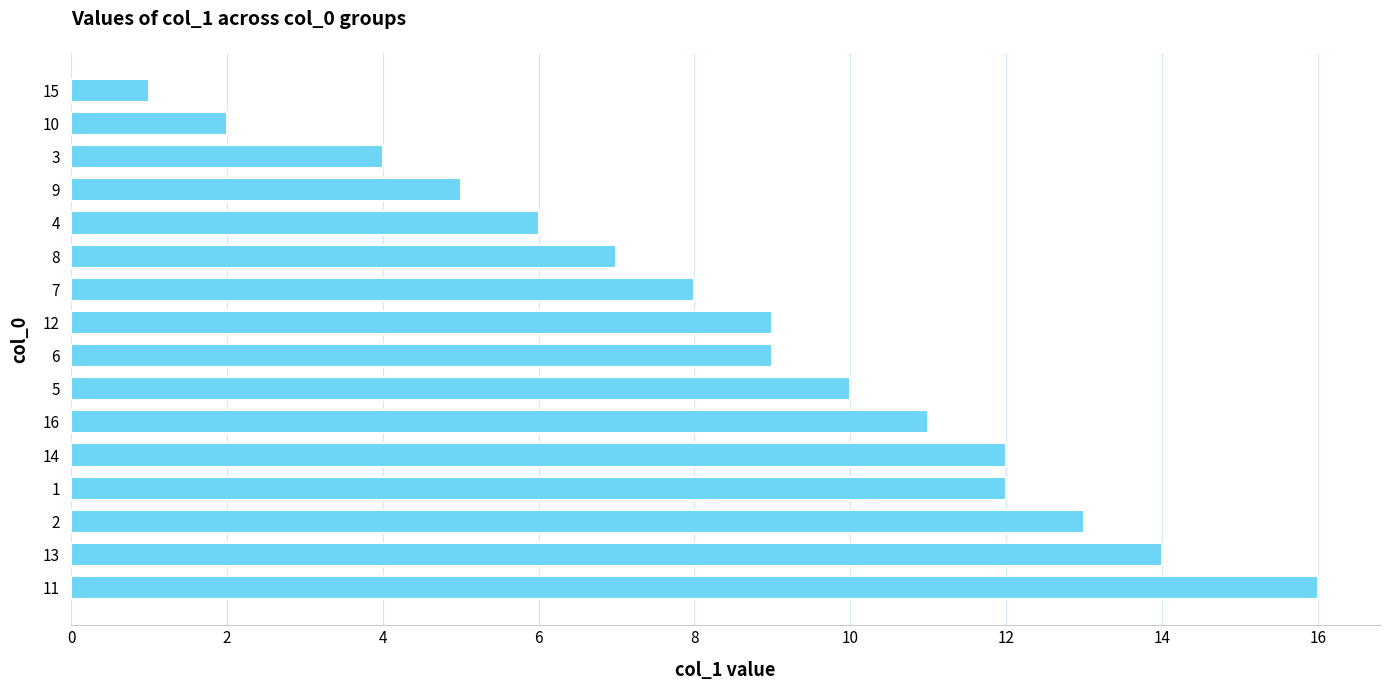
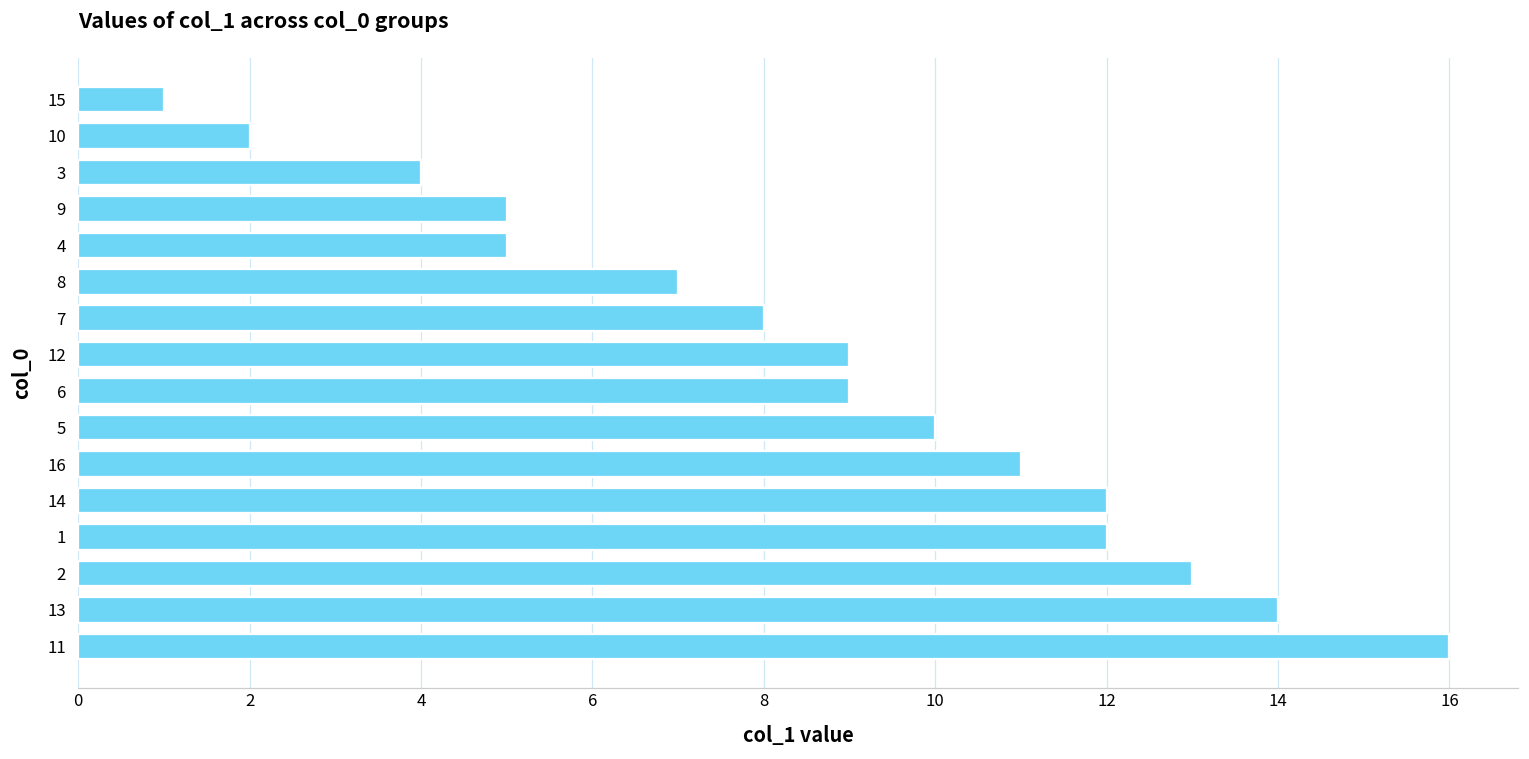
  {
    "15": 1,
    "10": 2,
    "3": 4,
    "9": 5,
-   "4": 6,
+   "4": 5,
    "8": 7,
    "7": 8,
    "12": 9,
    "6": 9,
    "5": 10,
    "16": 11,
    "14": 12,
    "1": 12,
    "2": 13,
    "13": 14,
    "11": 16
  }
